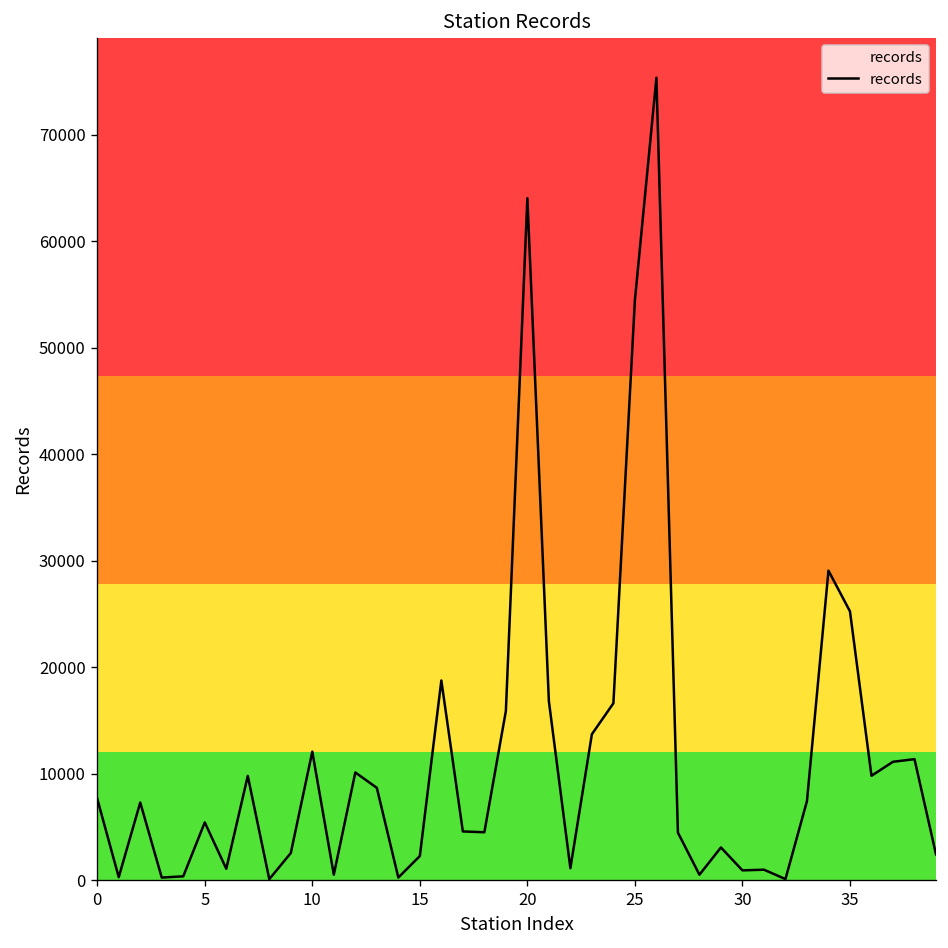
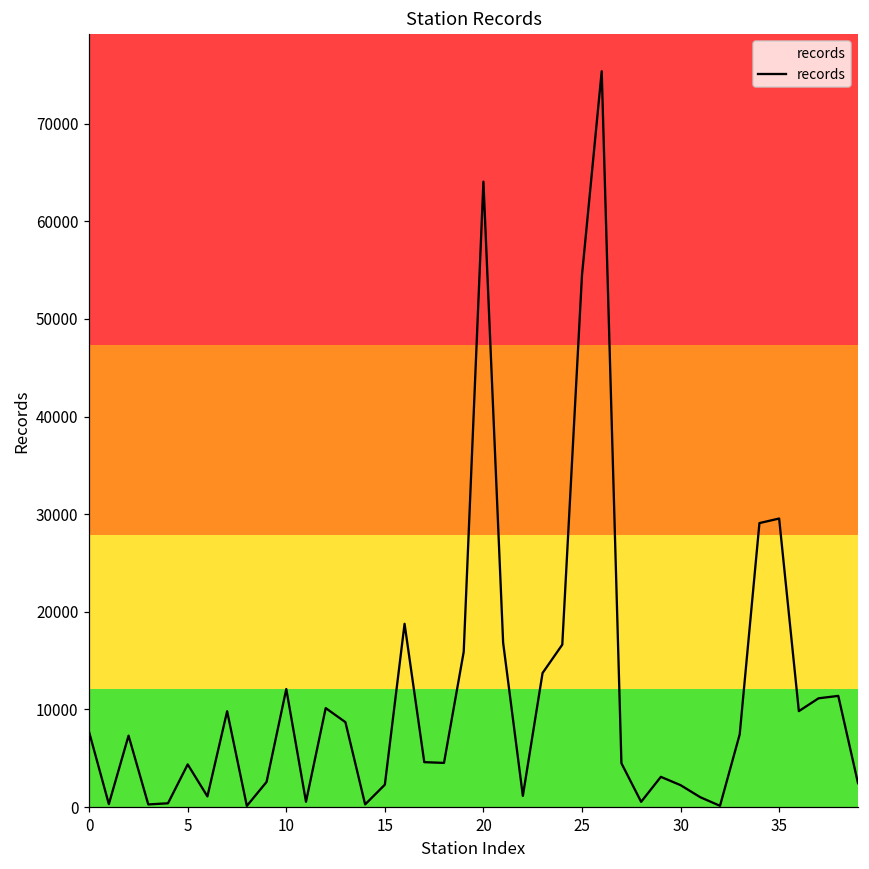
  {
    "0": 8000,
-   "5": 5000,
+   "5": 4000,
    "10": 12000,
    "15": 2000,
    "20": 64000,
    "25": 54000,
-   "30": 1000,
-   "35": 25000
+   "30": 2000,
+   "35": 30000
  }
